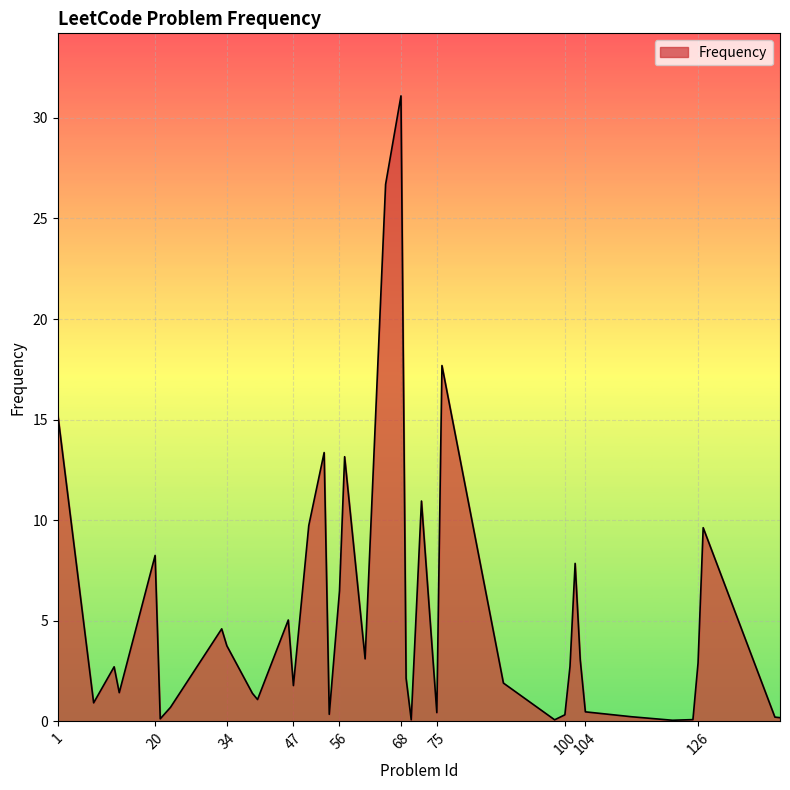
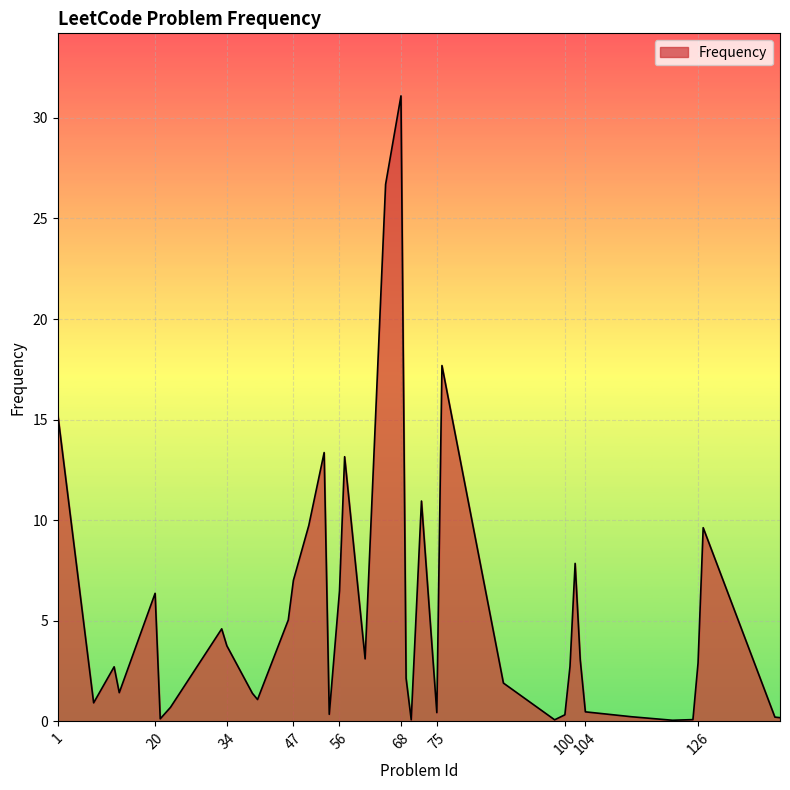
  {
    "1": 15.3,
-   "20": 8.2,
+   "20": 6.4,
    "34": 3.8,
-   "47": 1.8,
+   "47": 7.0,
    "56": 6.5,
    "68": 31.1,
    "75": 0.4,
    "100": 0.3,
    "104": 0.5,
    "126": 2.9
  }
